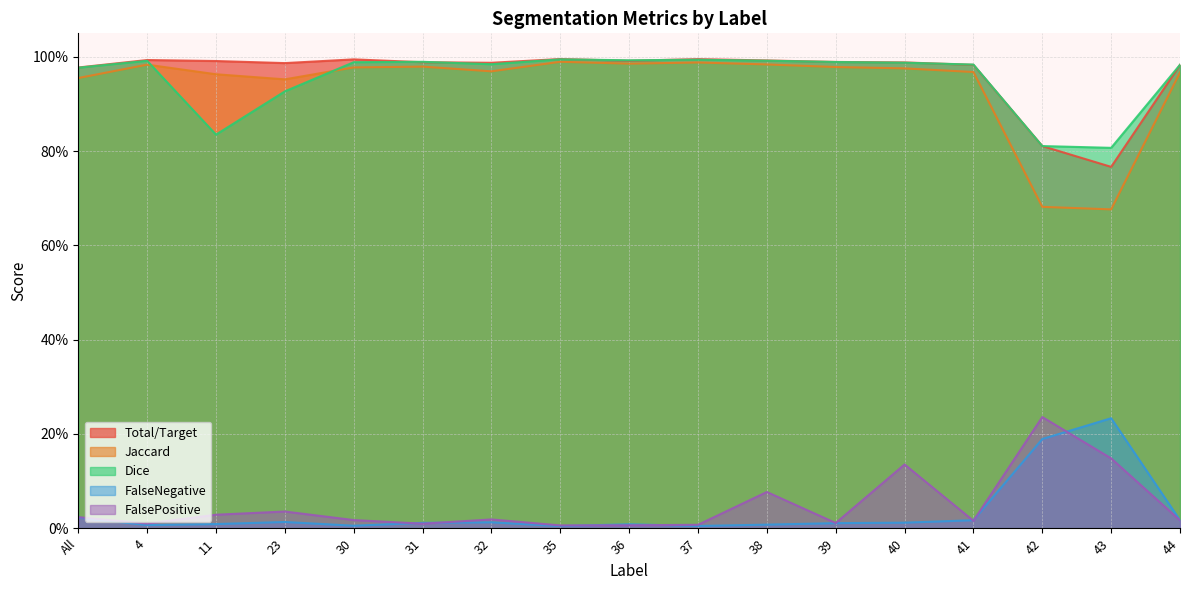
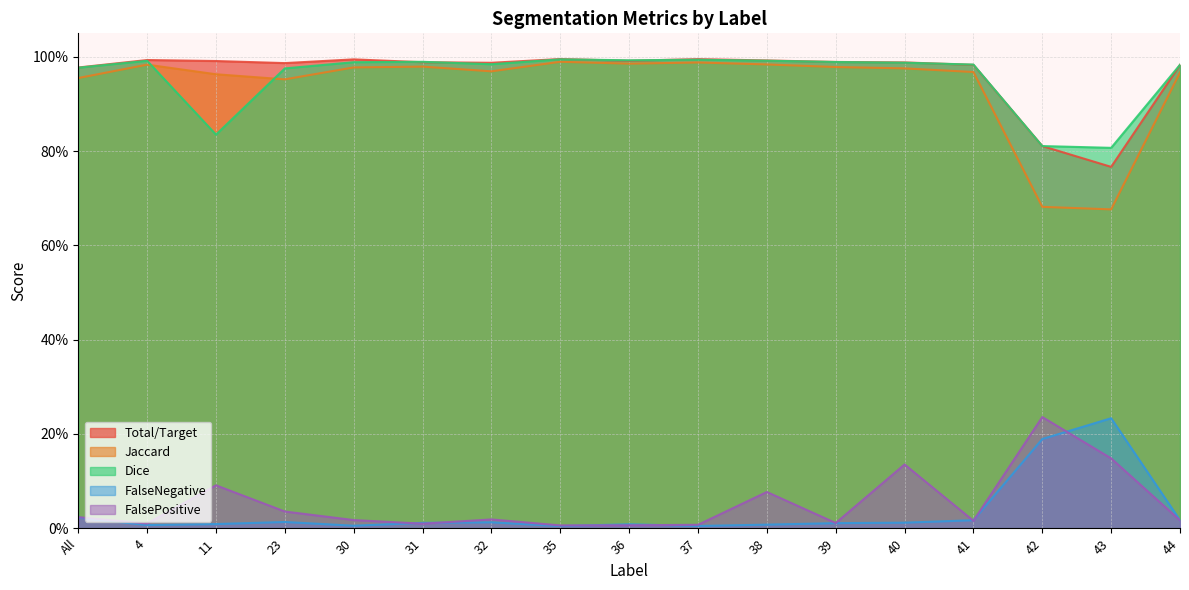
  {
    "Dice": {
      "11": "84%",
-     "23": "93%",
+     "23": "98%",
      "30": "99%",
      "43": "81%"
    },
    "FalseNegative": {
      "11": "1%",
      "23": "1%",
      "30": "1%",
      "32": "1%",
      "38": "1%",
      "40": "1%",
      "42": "19%",
      "43": "23%"
    },
    "FalsePositive": {
-     "11": "3%",
+     "11": "9%",
      "23": "4%",
      "30": "2%",
      "32": "2%",
      "38": "8%",
      "40": "14%",
      "42": "24%",
      "43": "15%"
    }
  }
